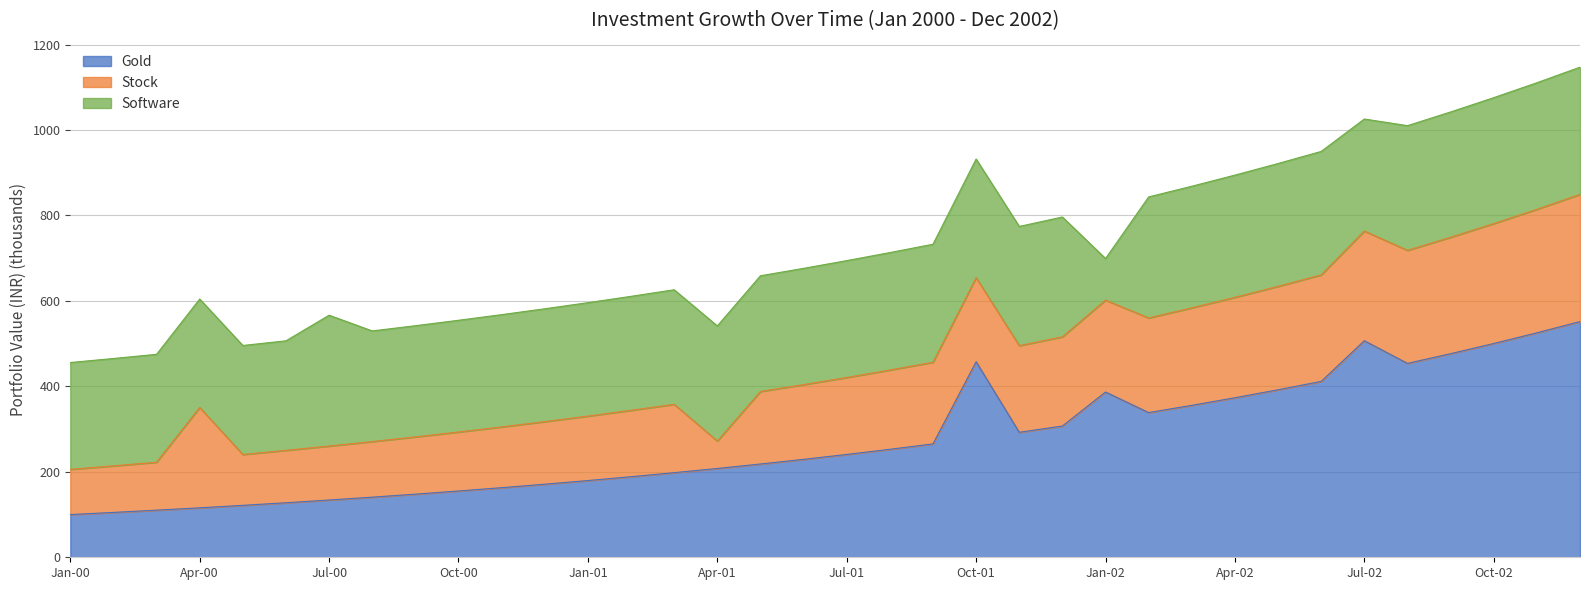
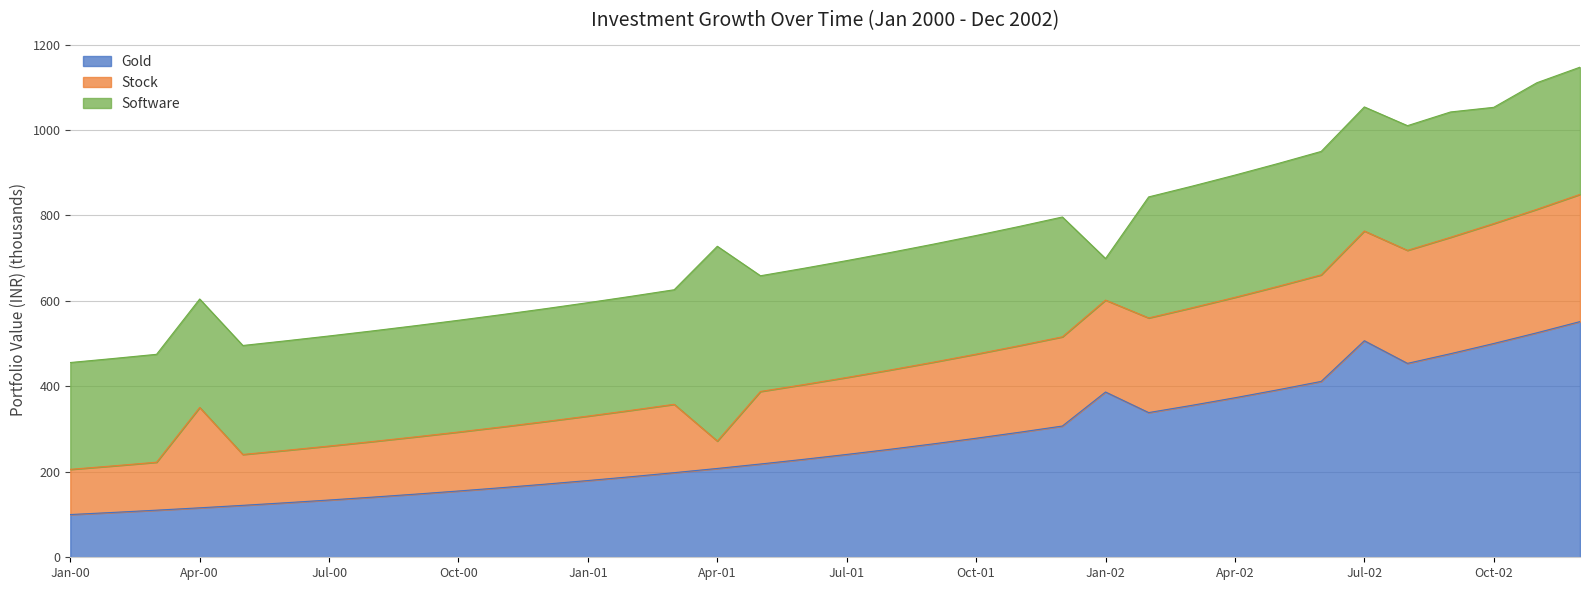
  {
    "Gold": {
      "Jan-00": 100,
      "Apr-00": 120,
      "Jul-00": 130,
      "Oct-00": 160,
      "Jan-01": 180,
      "Apr-01": 210,
      "Jul-01": 240,
-     "Oct-01": 460,
+     "Oct-01": 280,
      "Jan-02": 390,
      "Apr-02": 370,
      "Jul-02": 510,
      "Oct-02": 500
    },
    "Stock": {
      "Jan-00": 110,
      "Apr-00": 230,
      "Jul-00": 130,
      "Oct-00": 140,
      "Jan-01": 150,
      "Apr-01": 60,
      "Jul-01": 180,
      "Oct-01": 200,
      "Jan-02": 220,
      "Apr-02": 240,
      "Jul-02": 260,
      "Oct-02": 280
    },
    "Software": {
      "Jan-00": 250,
      "Apr-00": 250,
-     "Jul-00": 310,
+     "Jul-00": 260,
      "Oct-00": 260,
      "Jan-01": 270,
-     "Apr-01": 270,
+     "Apr-01": 460,
      "Jul-01": 270,
      "Oct-01": 280,
      "Jan-02": 100,
      "Apr-02": 290,
-     "Jul-02": 260,
-     "Oct-02": 290
+     "Jul-02": 290,
+     "Oct-02": 270
    }
  }
